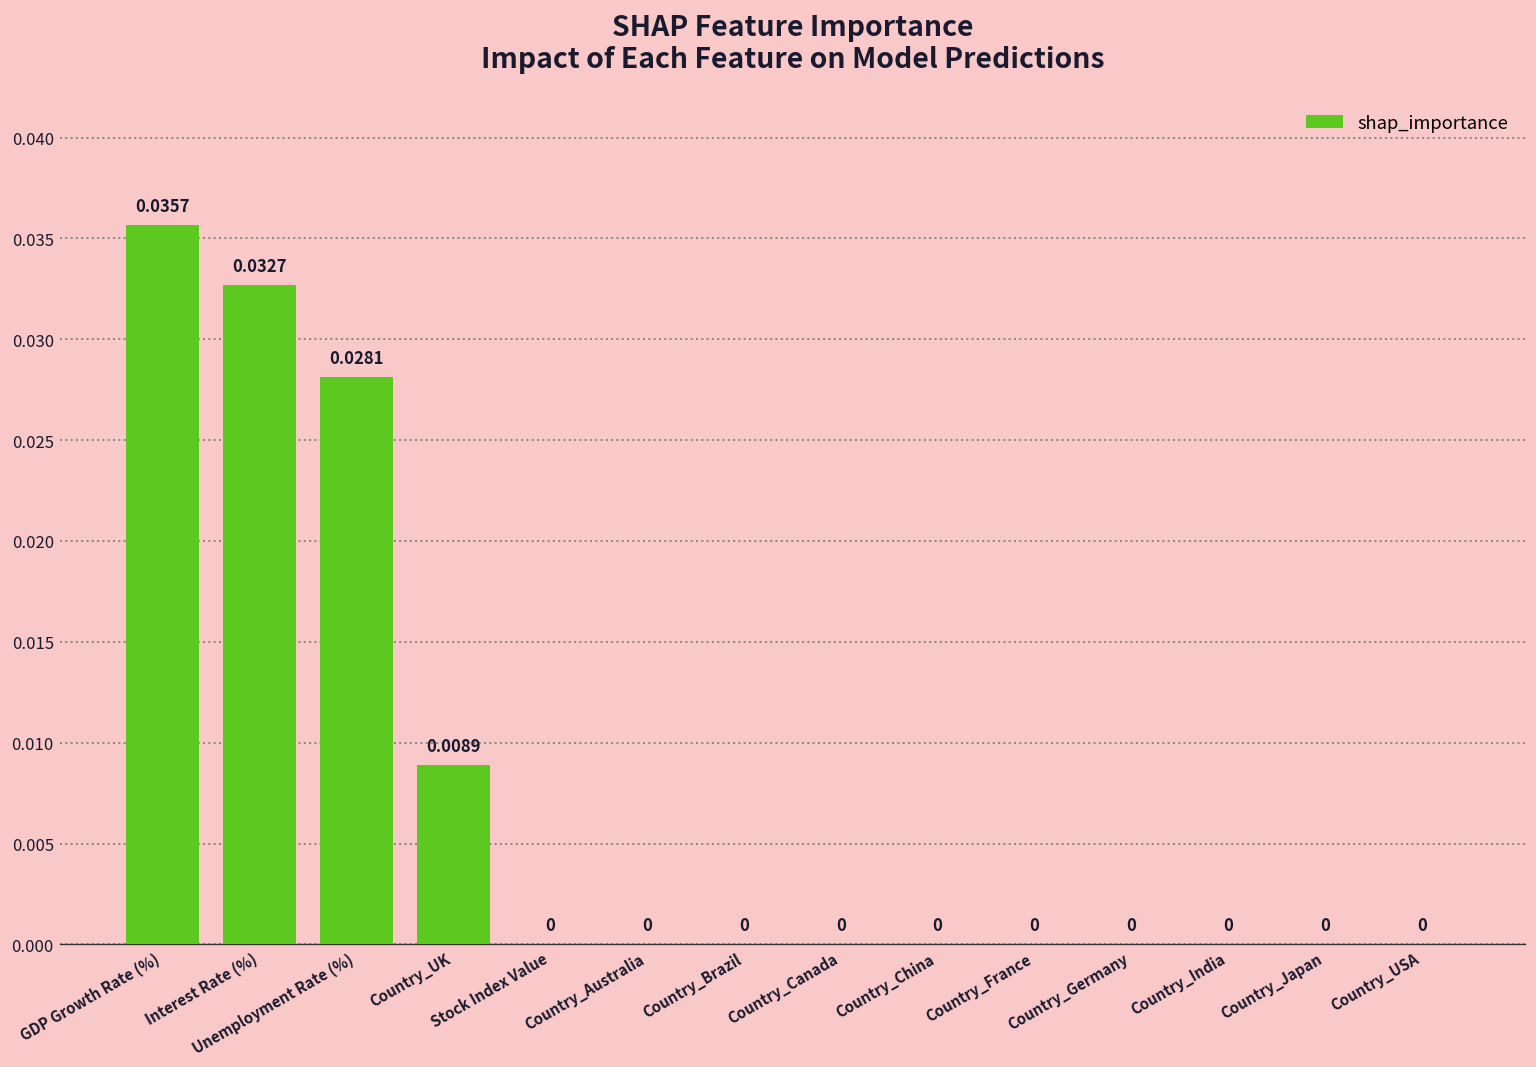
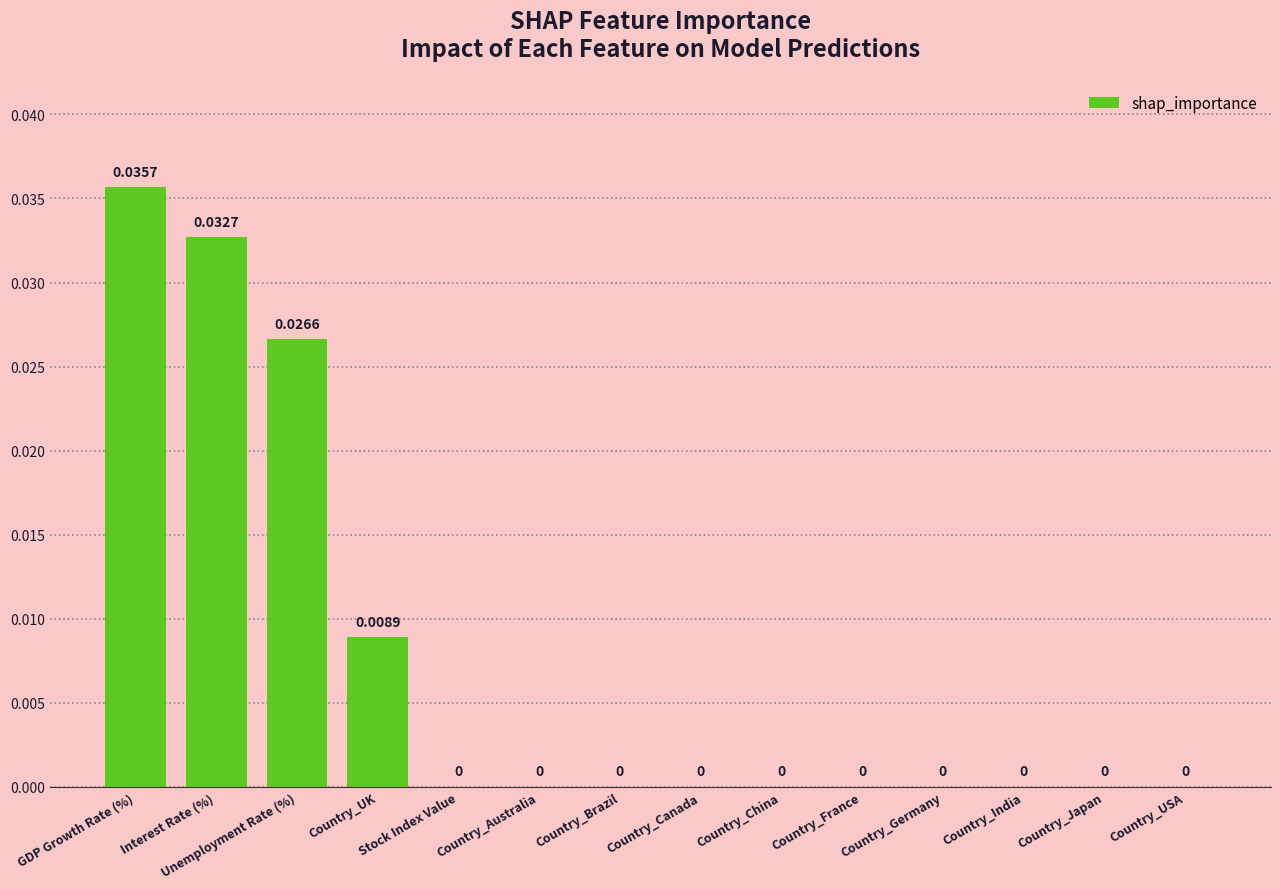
  {
    "GDP Growth Rate (%)": 0.0357,
    "Interest Rate (%)": 0.0327,
-   "Unemployment Rate (%)": 0.0281,
+   "Unemployment Rate (%)": 0.0266,
    "Country_UK": 0.0089,
    "Stock Index Value": 0,
    "Country_Australia": 0,
    "Country_Brazil": 0,
    "Country_Canada": 0,
    "Country_China": 0,
    "Country_France": 0,
    "Country_Germany": 0,
    "Country_India": 0,
    "Country_Japan": 0,
    "Country_USA": 0
  }
